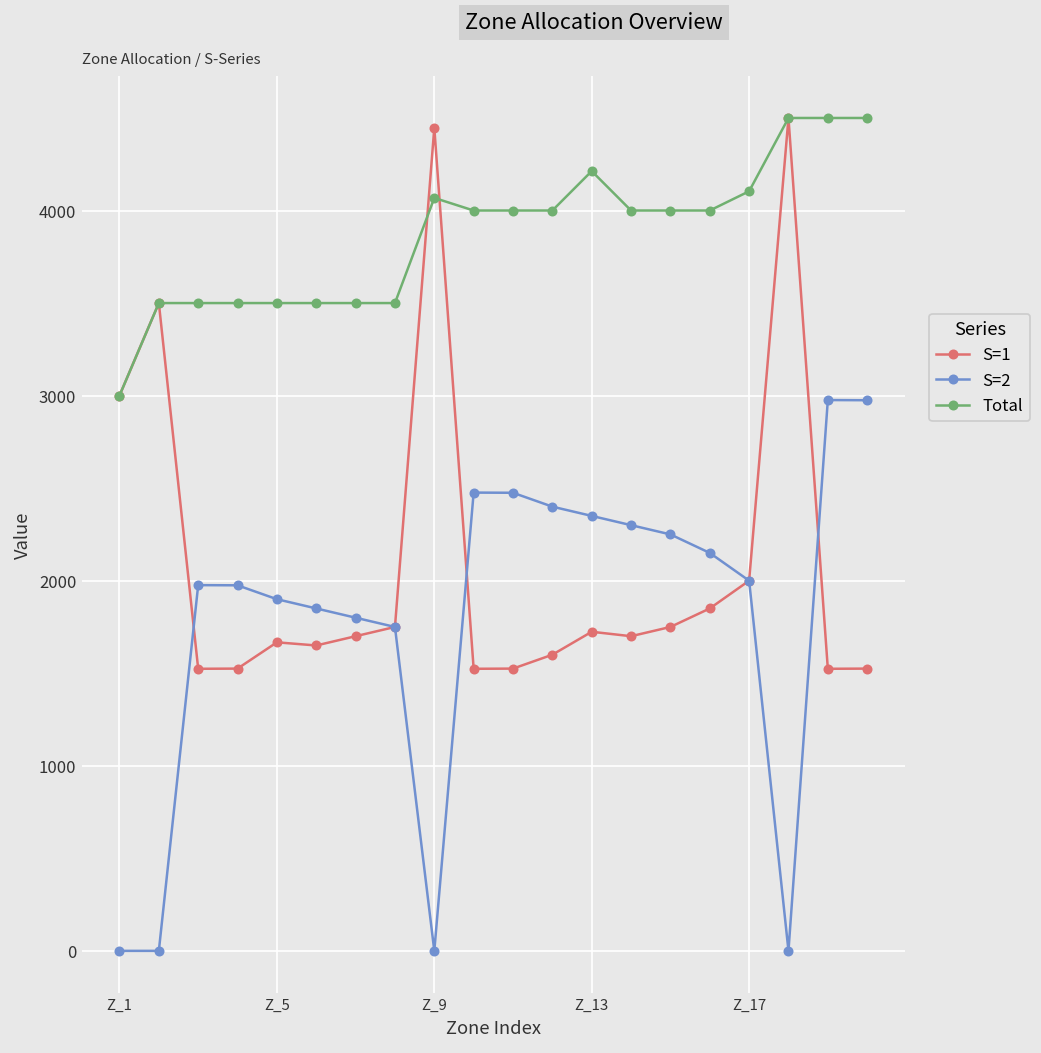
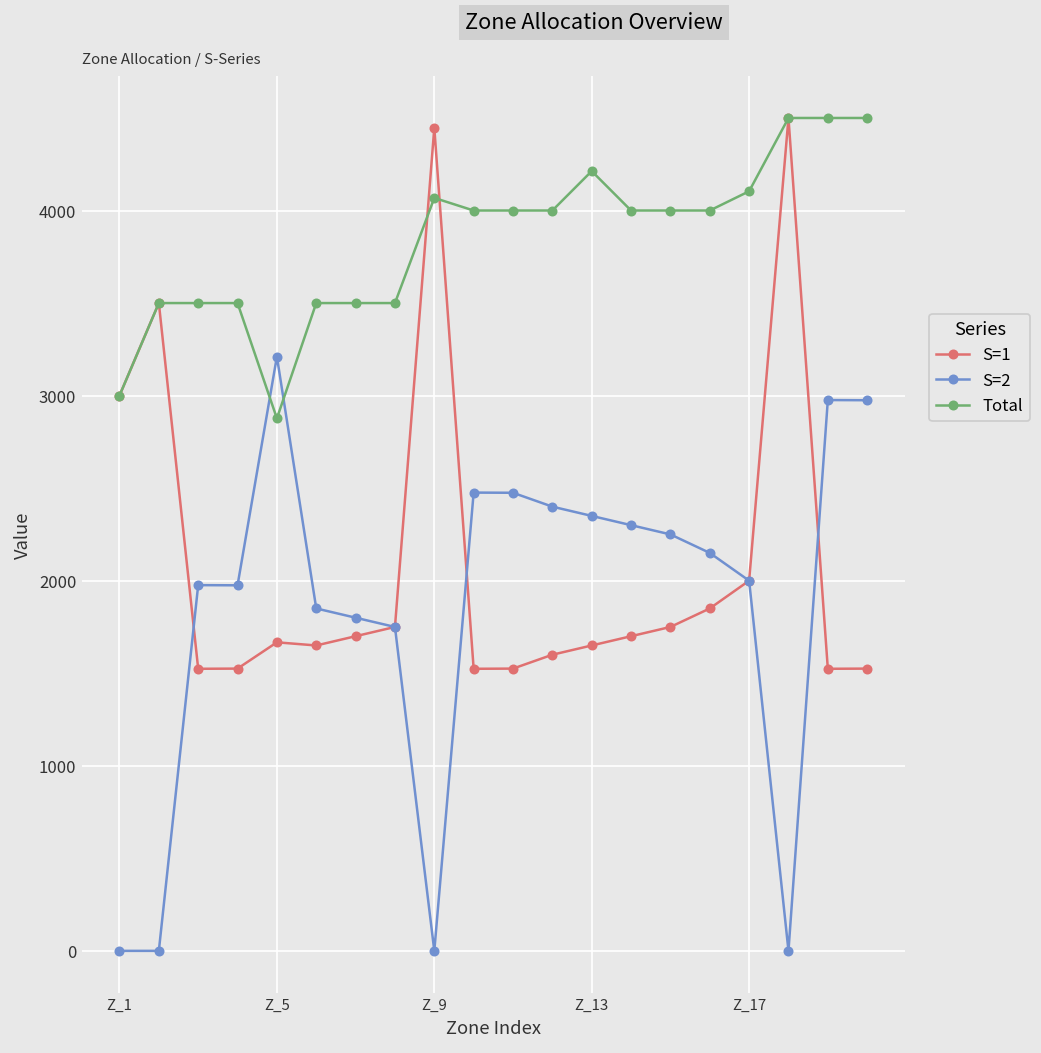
  {
    "S=1": {
      "Z_5": 1670,
      "Z_9": 4450,
-     "Z_13": 1720
+     "Z_13": 1650
    },
    "S=2": {
      "Z_1": 0,
-     "Z_5": 1900,
+     "Z_5": 3210,
      "Z_9": 0,
      "Z_13": 2350
    },
    "Total": {
-     "Z_5": 3500,
+     "Z_5": 2880,
      "Z_9": 4070,
      "Z_13": 4210,
      "Z_17": 4100
    }
  }
